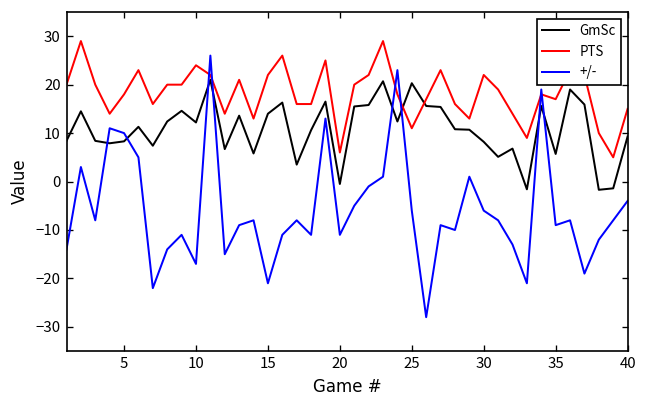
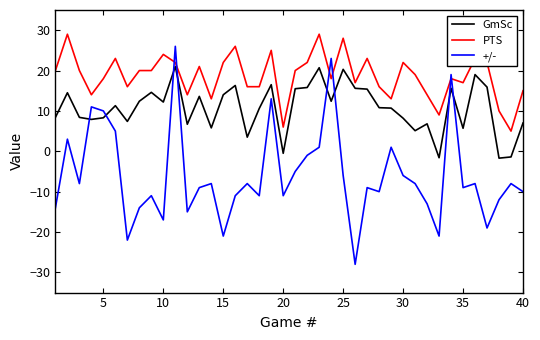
  {
    "GmSc": {
      "5": 8,
      "10": 12,
      "15": 14,
      "20": -1,
      "25": 20,
      "30": 8,
      "35": 6,
-     "40": 9
+     "40": 7
    },
    "PTS": {
      "5": 18,
      "10": 24,
      "15": 22,
      "20": 6,
-     "25": 11,
+     "25": 28,
      "30": 22,
      "35": 17,
      "40": 15
    },
    "+/-": {
      "5": 10,
      "10": -17,
      "15": -21,
      "20": -11,
      "25": -6,
      "30": -6,
      "35": -9,
-     "40": -4
+     "40": -10
    }
  }
